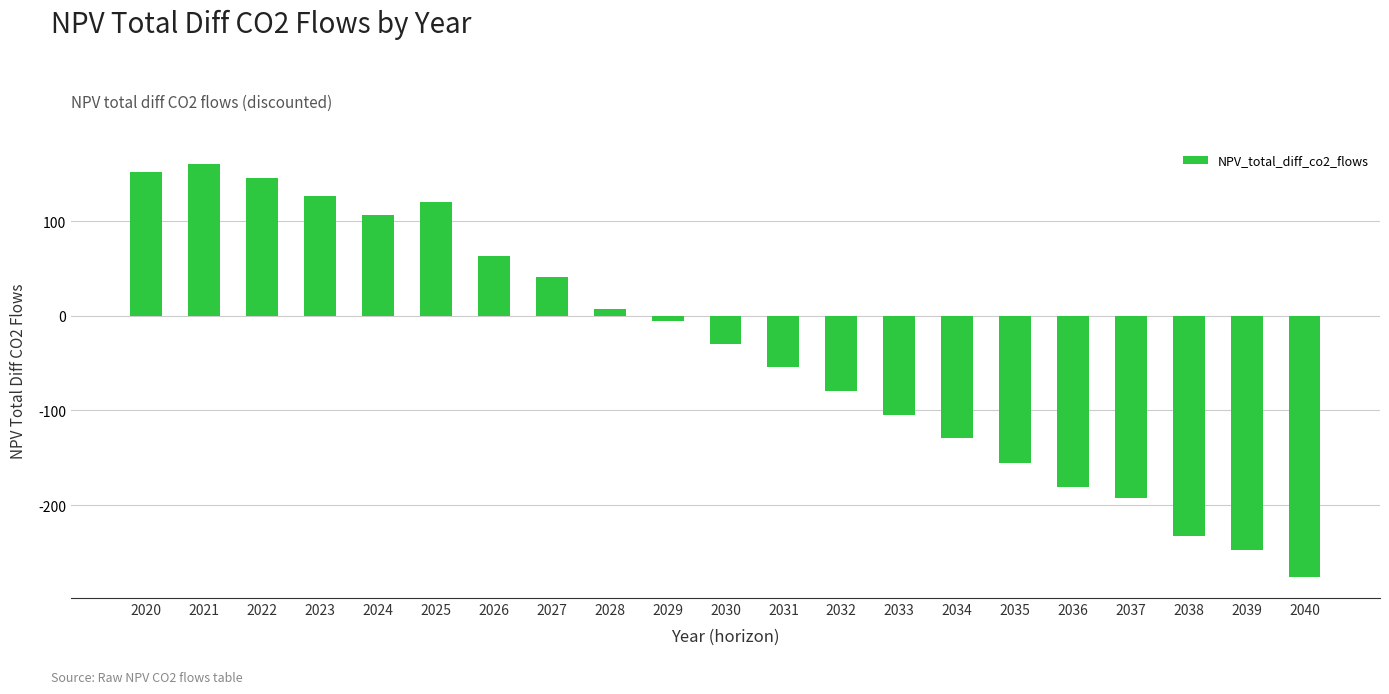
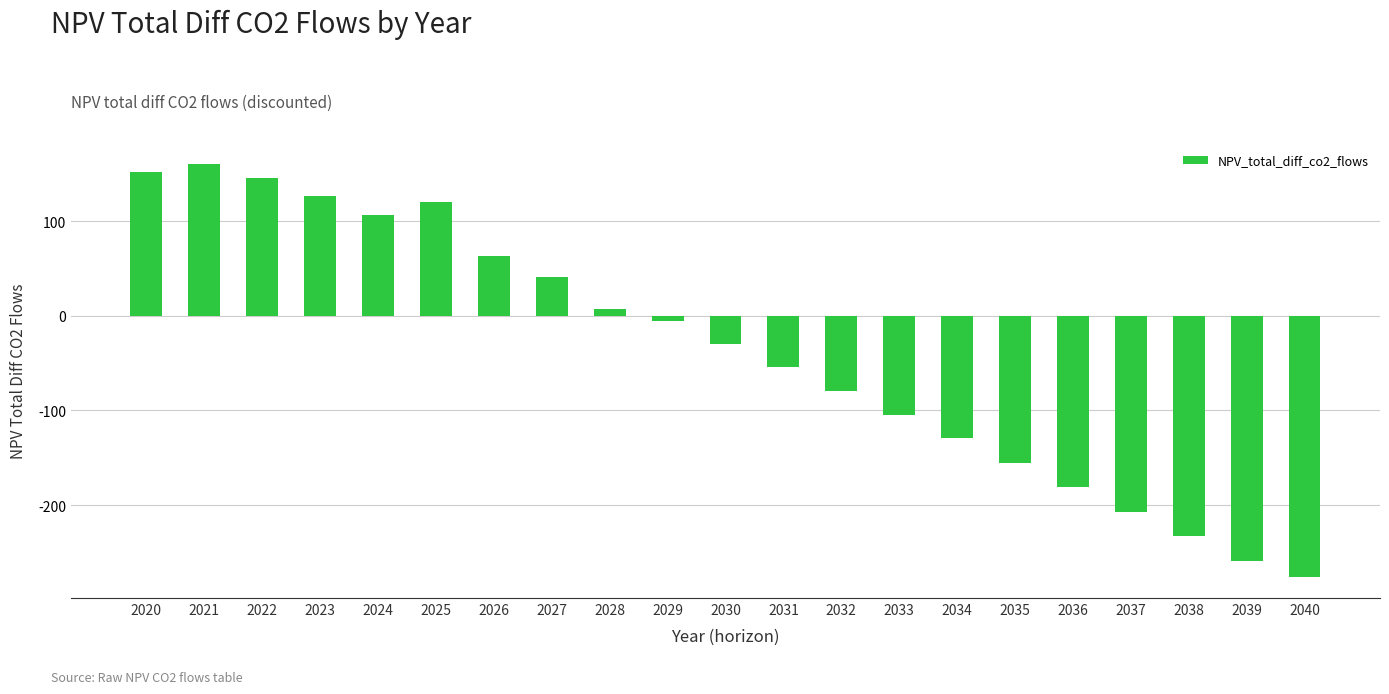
  {
    "2020": 150,
    "2021": 160,
    "2022": 150,
    "2023": 130,
    "2024": 110,
    "2025": 120,
    "2026": 60,
    "2027": 40,
    "2028": 10,
    "2029": -10,
    "2030": -30,
    "2031": -50,
    "2032": -80,
    "2033": -100,
    "2034": -130,
    "2035": -160,
    "2036": -180,
-   "2037": -190,
+   "2037": -210,
    "2038": -230,
-   "2039": -250,
+   "2039": -260,
    "2040": -280
  }
